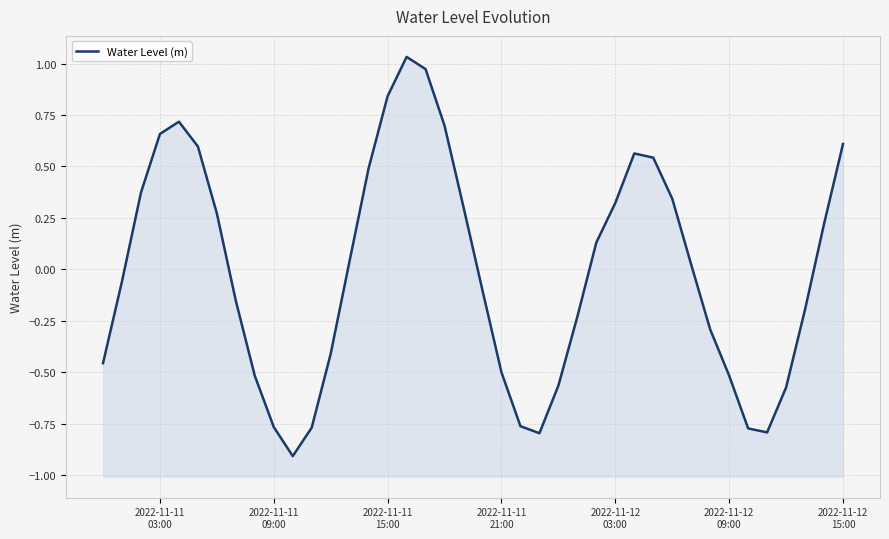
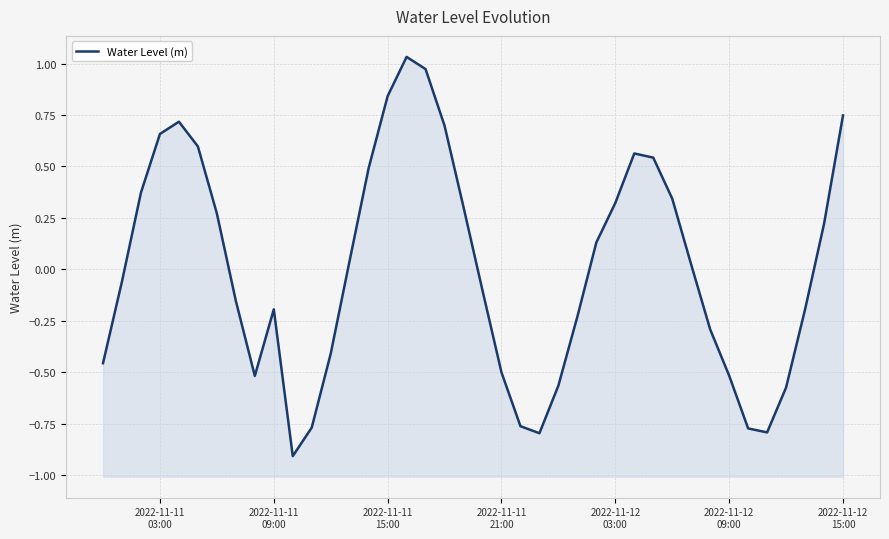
  {
    "2022-11-11 03:00": 0.66,
-   "2022-11-11 09:00": -0.77,
+   "2022-11-11 09:00": -0.19,
    "2022-11-11 15:00": 0.84,
    "2022-11-11 21:00": -0.50,
    "2022-11-12 03:00": 0.32,
    "2022-11-12 09:00": -0.52,
-   "2022-11-12 15:00": 0.61
+   "2022-11-12 15:00": 0.75
  }
